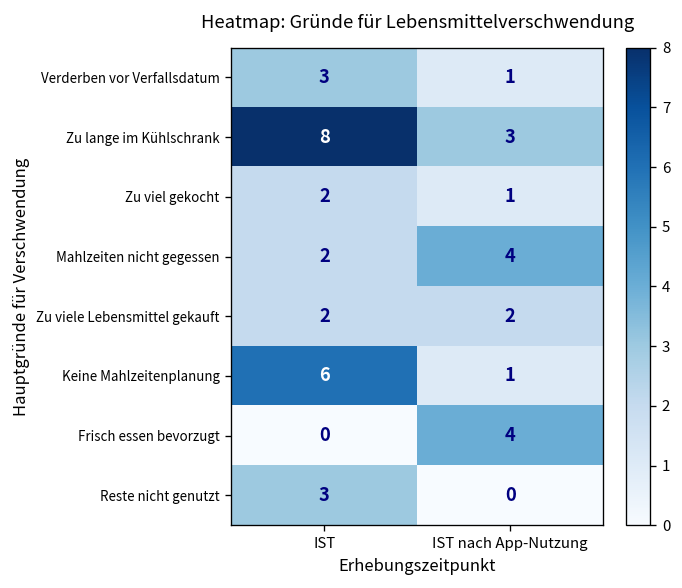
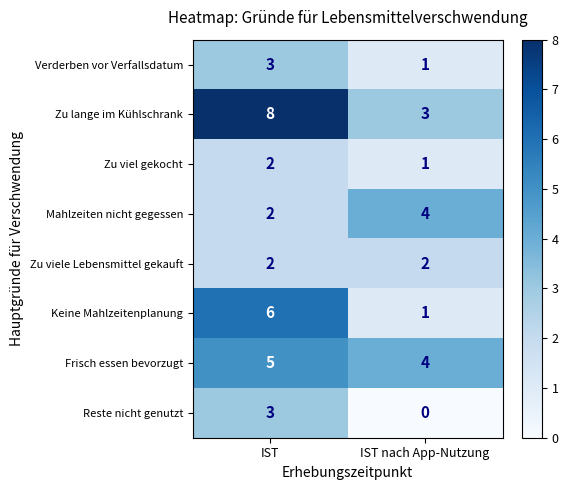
  {
    "Verderben vor Verfallsdatum": {
      "IST": 3,
      "IST nach App-Nutzung": 1
    },
    "Zu lange im Kühlschrank": {
      "IST": 8,
      "IST nach App-Nutzung": 3
    },
    "Zu viel gekocht": {
      "IST": 2,
      "IST nach App-Nutzung": 1
    },
    "Mahlzeiten nicht gegessen": {
      "IST": 2,
      "IST nach App-Nutzung": 4
    },
    "Zu viele Lebensmittel gekauft": {
      "IST": 2,
      "IST nach App-Nutzung": 2
    },
    "Keine Mahlzeitenplanung": {
      "IST": 6,
      "IST nach App-Nutzung": 1
    },
    "Frisch essen bevorzugt": {
-     "IST": 0,
+     "IST": 5,
      "IST nach App-Nutzung": 4
    },
    "Reste nicht genutzt": {
      "IST": 3,
      "IST nach App-Nutzung": 0
    }
  }
